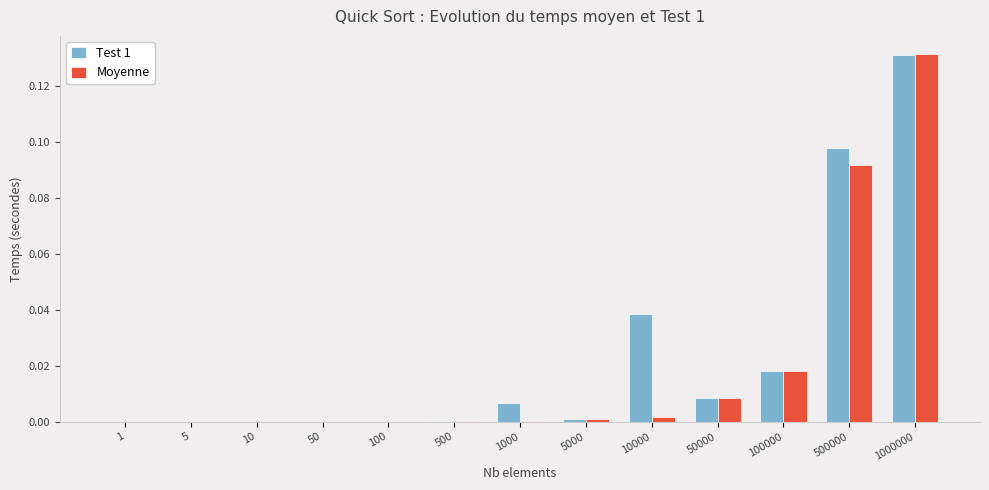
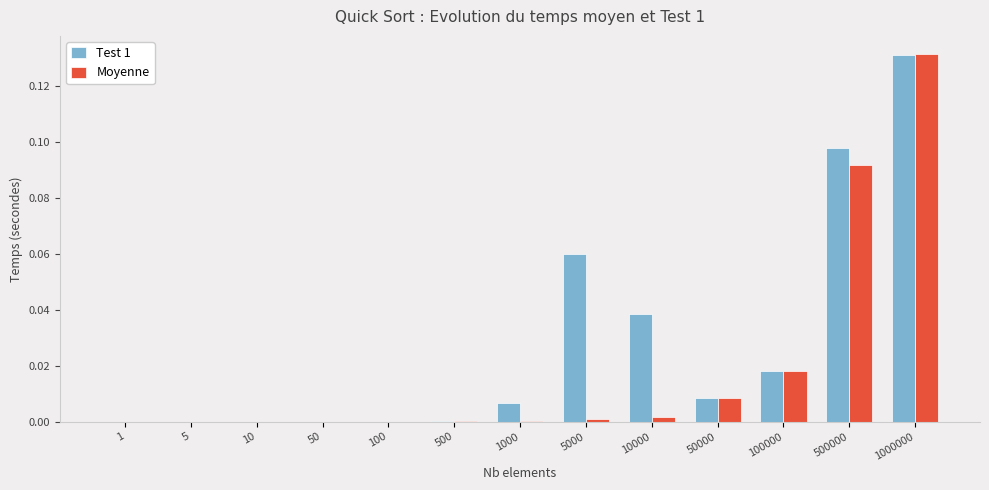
  {
    "Test 1": {
      "1000": 0.007,
-     "5000": 0.001,
+     "5000": 0.060,
      "10000": 0.038,
      "50000": 0.009,
      "100000": 0.018,
      "500000": 0.098,
      "1000000": 0.131
    },
    "Moyenne": {
      "10000": 0.002,
      "50000": 0.009,
      "100000": 0.018,
      "500000": 0.092,
      "1000000": 0.131
    }
  }
